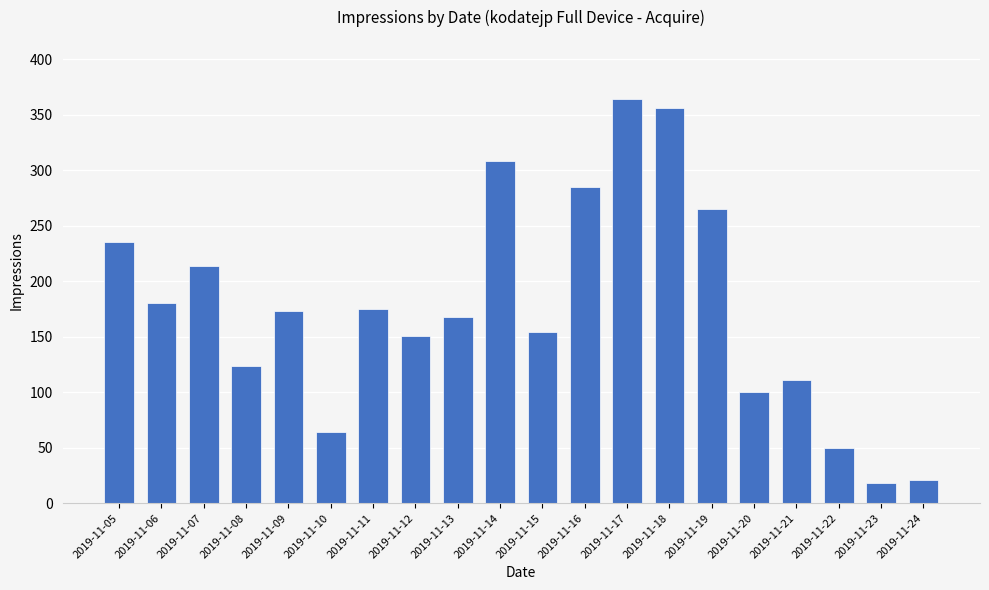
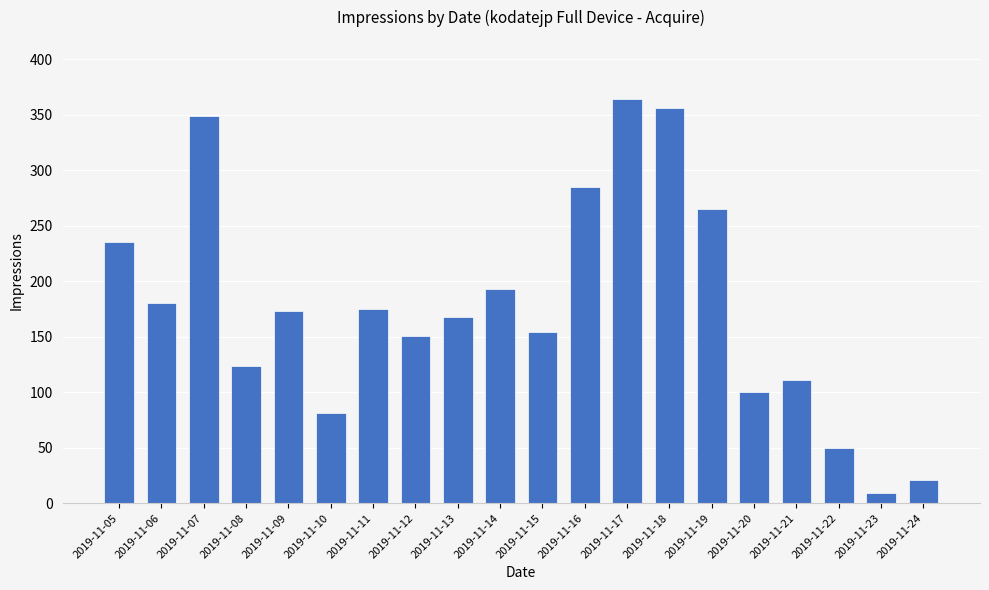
  {
    "2019-11-05": 235,
    "2019-11-06": 180,
-   "2019-11-07": 214,
+   "2019-11-07": 349,
    "2019-11-08": 124,
    "2019-11-09": 173,
-   "2019-11-10": 64,
+   "2019-11-10": 81,
    "2019-11-11": 175,
    "2019-11-12": 151,
    "2019-11-13": 168,
-   "2019-11-14": 308,
+   "2019-11-14": 193,
    "2019-11-15": 154,
    "2019-11-16": 285,
    "2019-11-17": 364,
    "2019-11-18": 356,
    "2019-11-19": 265,
    "2019-11-20": 100,
    "2019-11-21": 111,
    "2019-11-22": 50,
-   "2019-11-23": 18,
+   "2019-11-23": 9,
    "2019-11-24": 21
  }
